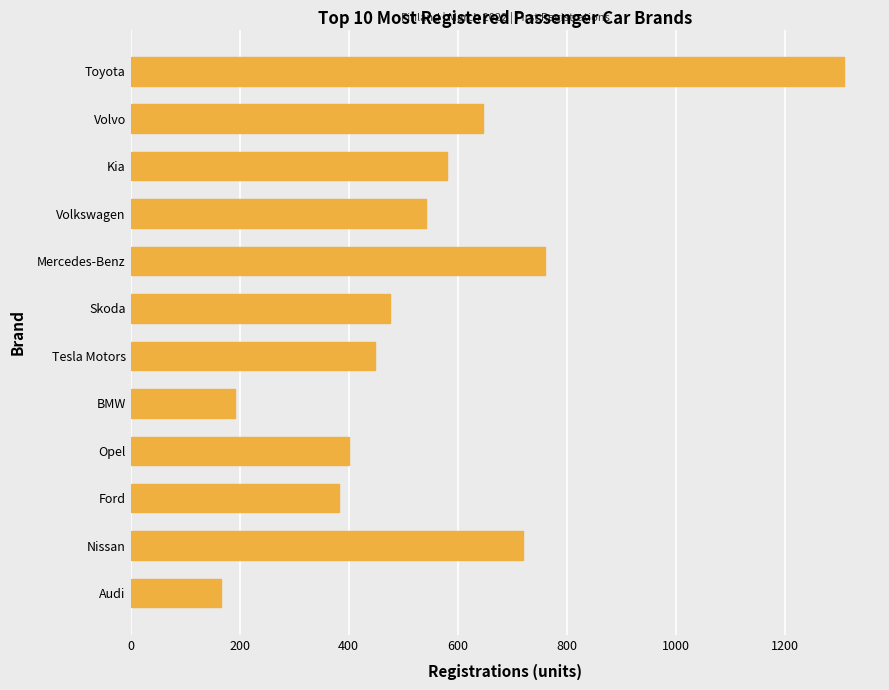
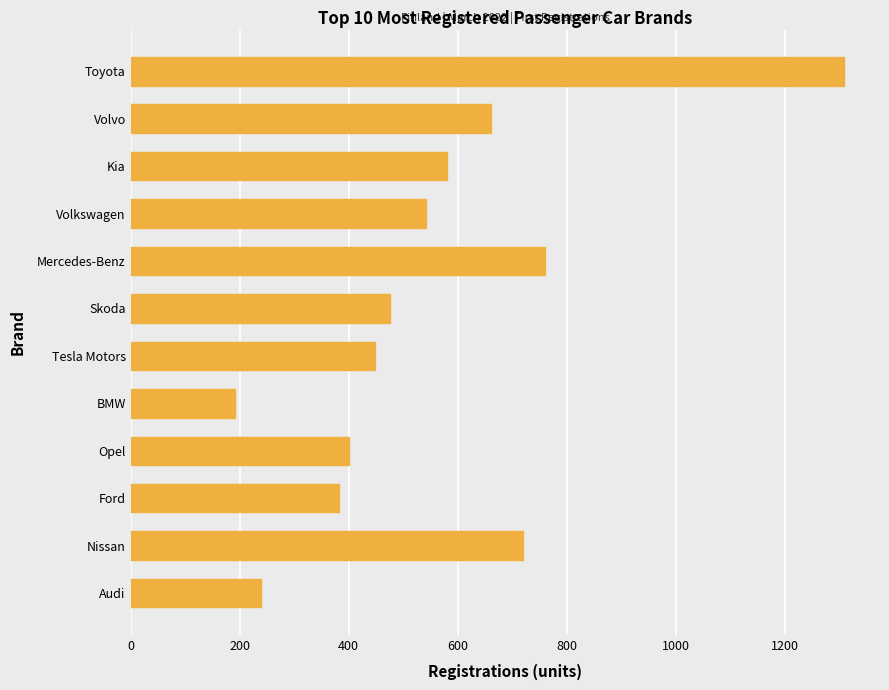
  {
    "Toyota": 1310,
-   "Volvo": 650,
+   "Volvo": 660,
    "Kia": 580,
    "Volkswagen": 540,
    "Mercedes-Benz": 760,
    "Skoda": 480,
    "Tesla Motors": 450,
    "BMW": 190,
    "Opel": 400,
    "Ford": 380,
    "Nissan": 720,
-   "Audi": 170
+   "Audi": 240
  }
